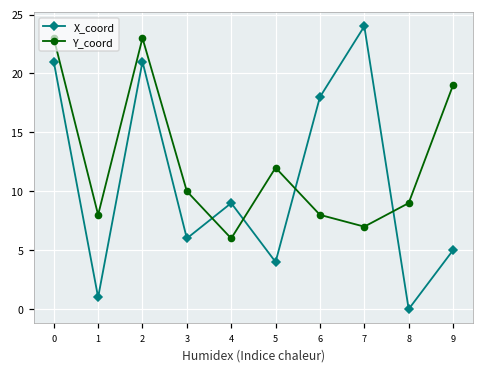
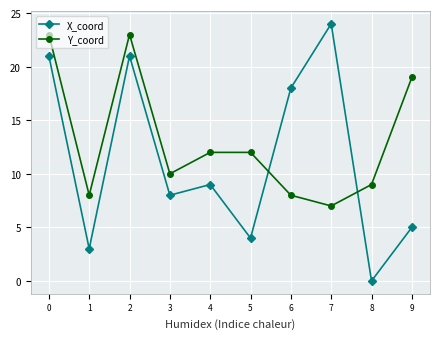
  {
    "X_coord": {
      "0": 21,
-     "1": 1,
+     "1": 3,
      "2": 21,
-     "3": 6,
+     "3": 8,
      "4": 9,
      "5": 4,
      "6": 18,
      "7": 24,
      "8": 0,
      "9": 5
    },
    "Y_coord": {
      "1": 8,
      "2": 23,
      "3": 10,
-     "4": 6,
+     "4": 12,
      "5": 12,
      "6": 8,
      "7": 7,
      "8": 9,
      "9": 19
    }
  }
